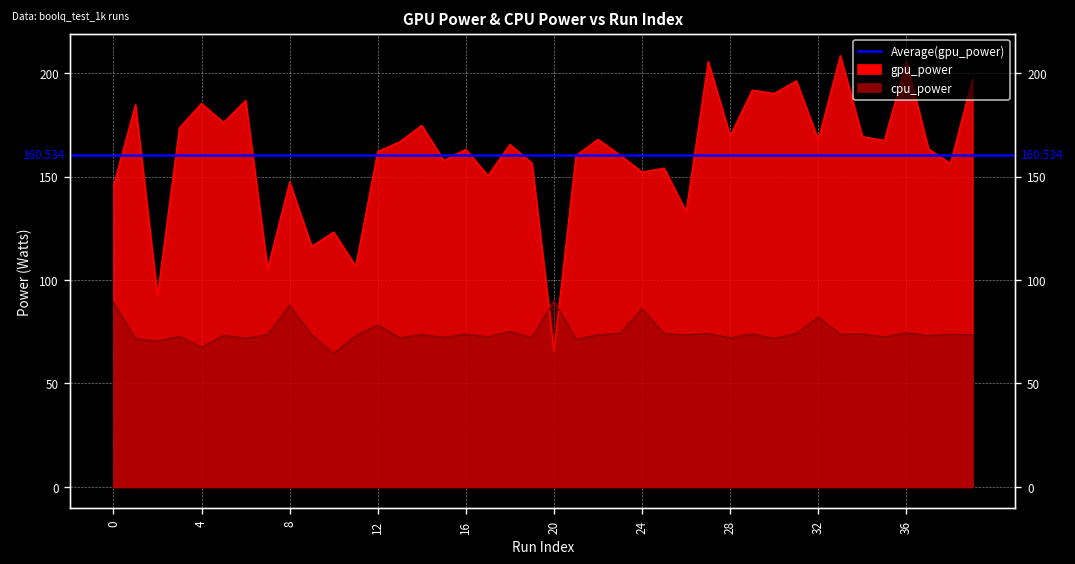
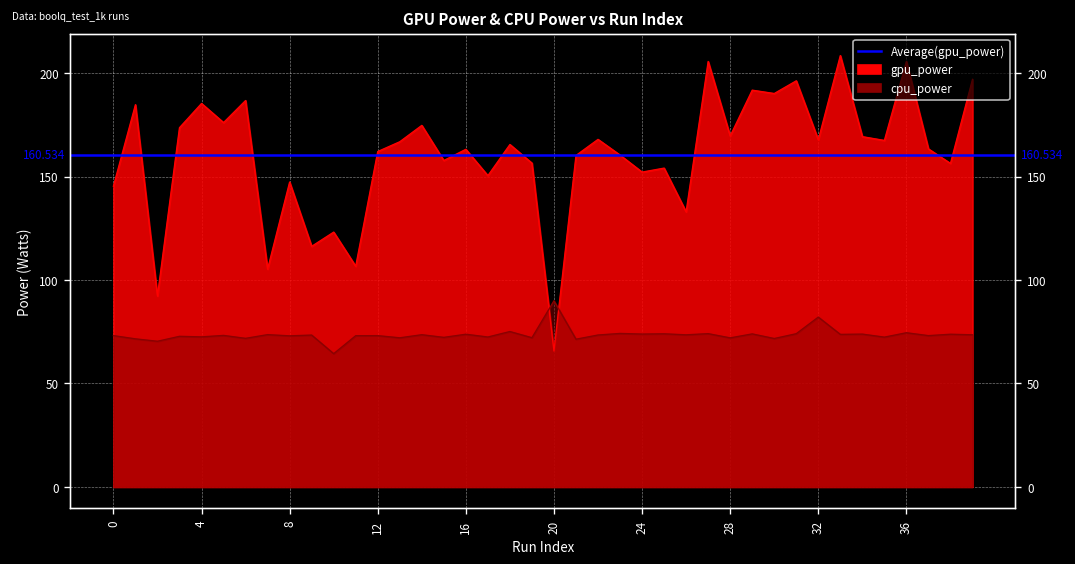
  {
    "gpu_power": {
      "0": 145,
      "4": 185,
      "8": 147,
      "12": 162,
      "16": 163,
      "20": 66,
      "24": 152,
      "28": 170,
      "32": 168
    },
    "cpu_power": {
-     "0": 89,
-     "4": 67,
-     "8": 88,
-     "12": 78,
+     "0": 73,
+     "4": 73,
+     "8": 73,
+     "12": 73,
      "16": 74,
      "20": 90,
-     "24": 86,
+     "24": 74,
      "28": 72,
      "32": 82,
      "36": 75
    }
  }
